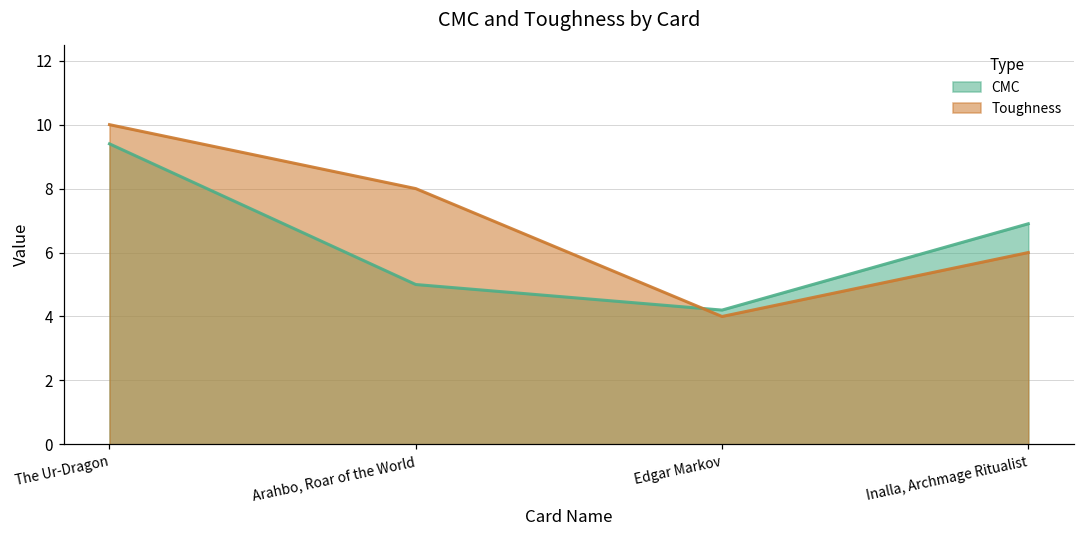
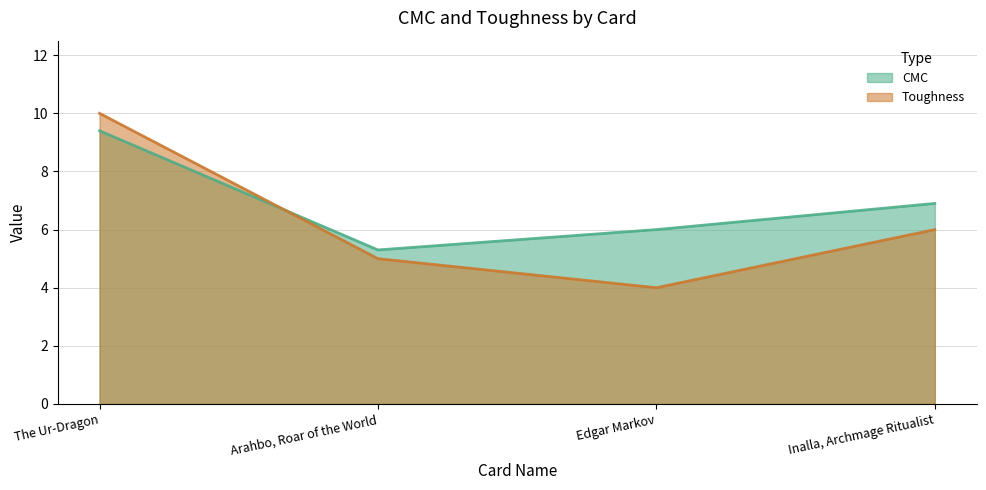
  {
    "CMC": {
      "The Ur-Dragon": 9.4,
-     "Arahbo, Roar of the World": 5.0,
-     "Edgar Markov": 4.2,
+     "Arahbo, Roar of the World": 5.3,
+     "Edgar Markov": 6.0,
      "Inalla, Archmage Ritualist": 6.9
    },
    "Toughness": {
      "The Ur-Dragon": 10,
-     "Arahbo, Roar of the World": 8,
+     "Arahbo, Roar of the World": 5,
      "Edgar Markov": 4,
      "Inalla, Archmage Ritualist": 6
    }
  }
